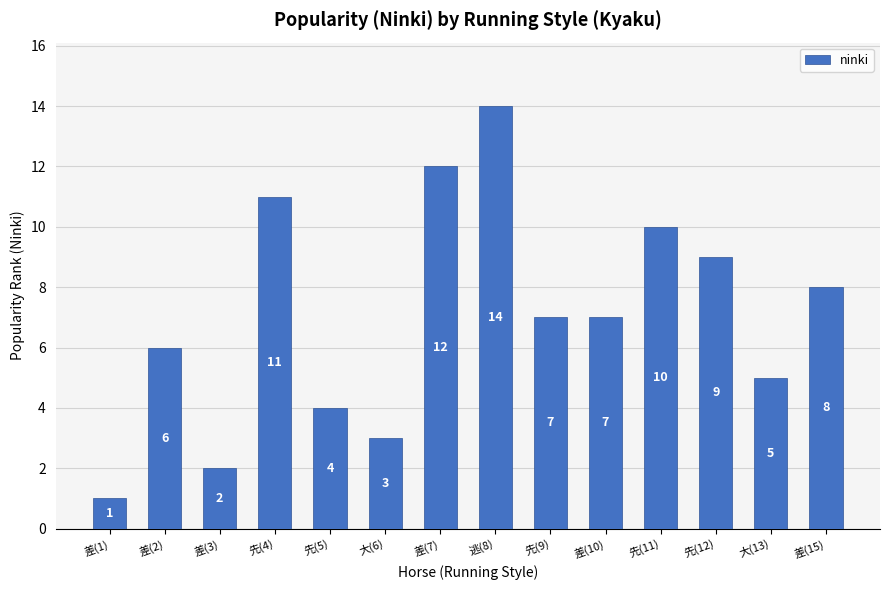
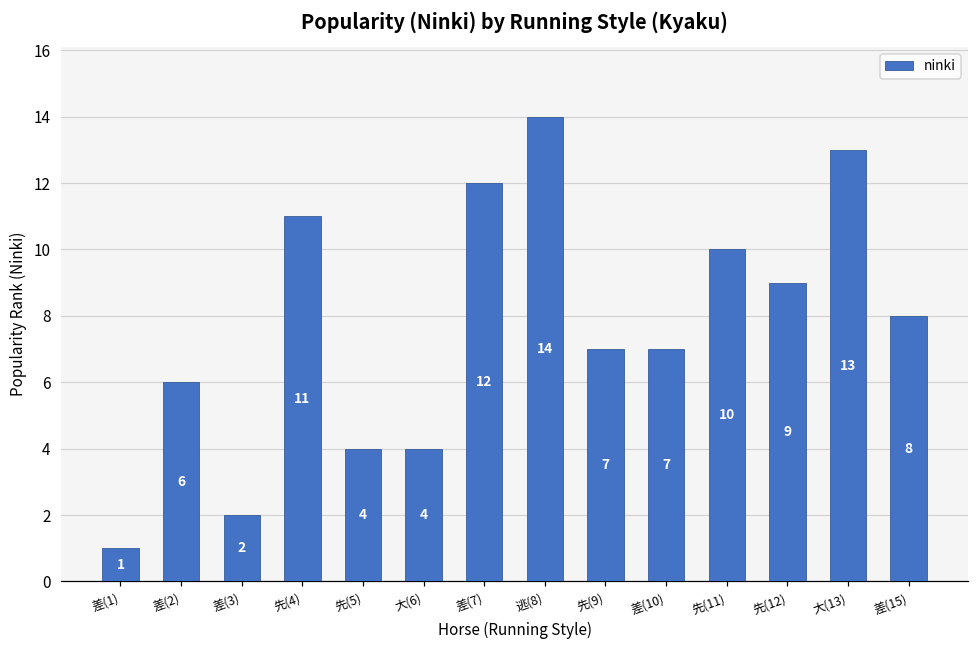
  {
    "差(1)": 1,
    "差(2)": 6,
    "差(3)": 2,
    "先(4)": 11,
    "先(5)": 4,
-   "大(6)": 3,
+   "大(6)": 4,
    "差(7)": 12,
    "逃(8)": 14,
    "先(9)": 7,
    "差(10)": 7,
    "先(11)": 10,
    "先(12)": 9,
-   "大(13)": 5,
+   "大(13)": 13,
    "差(15)": 8
  }
